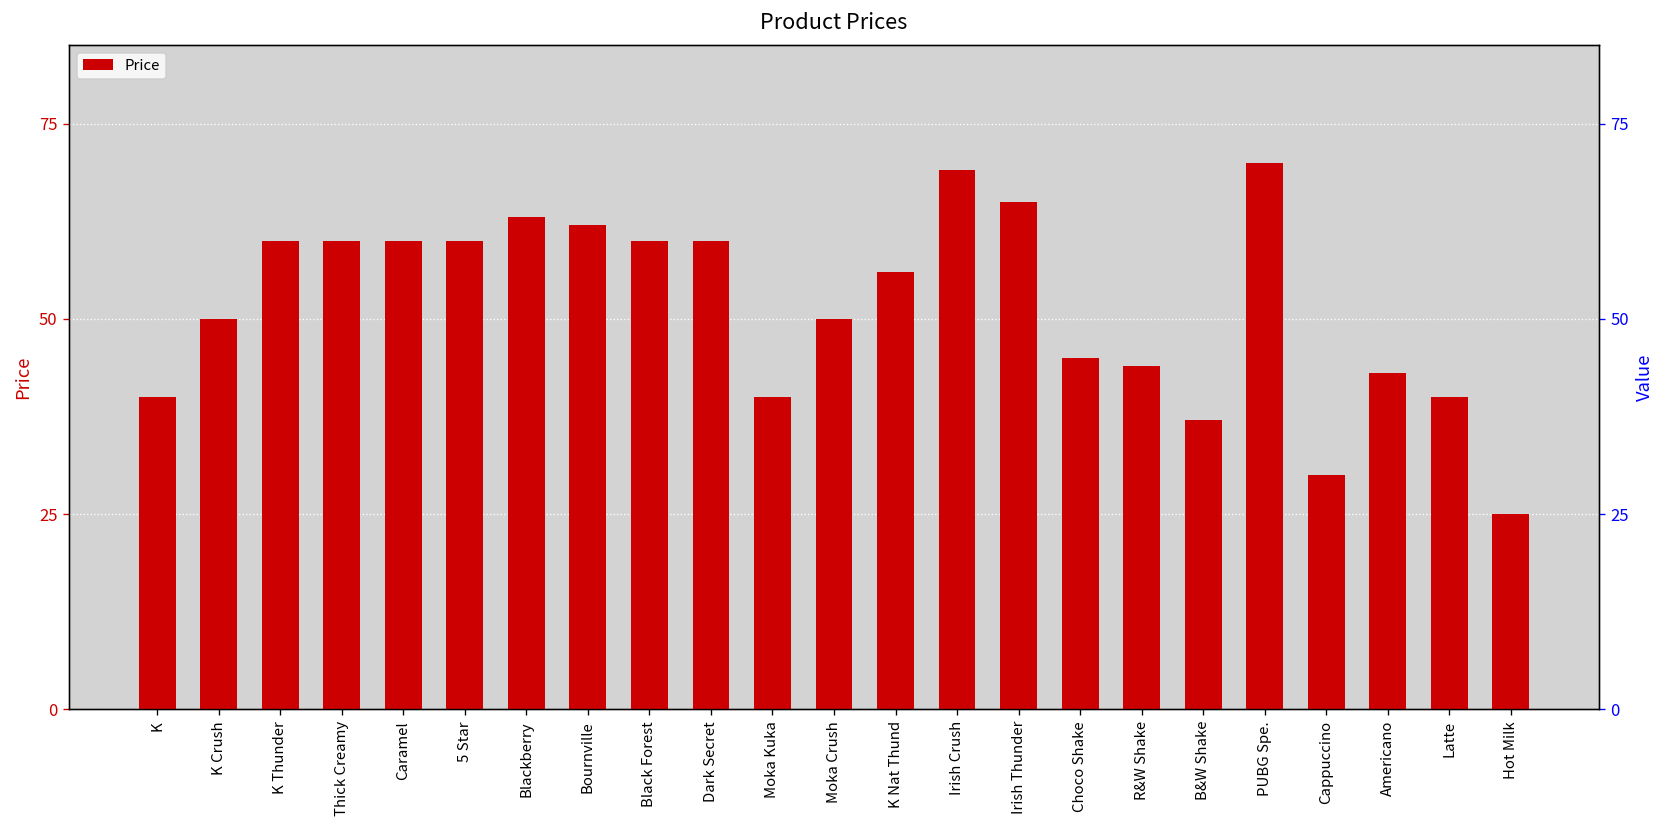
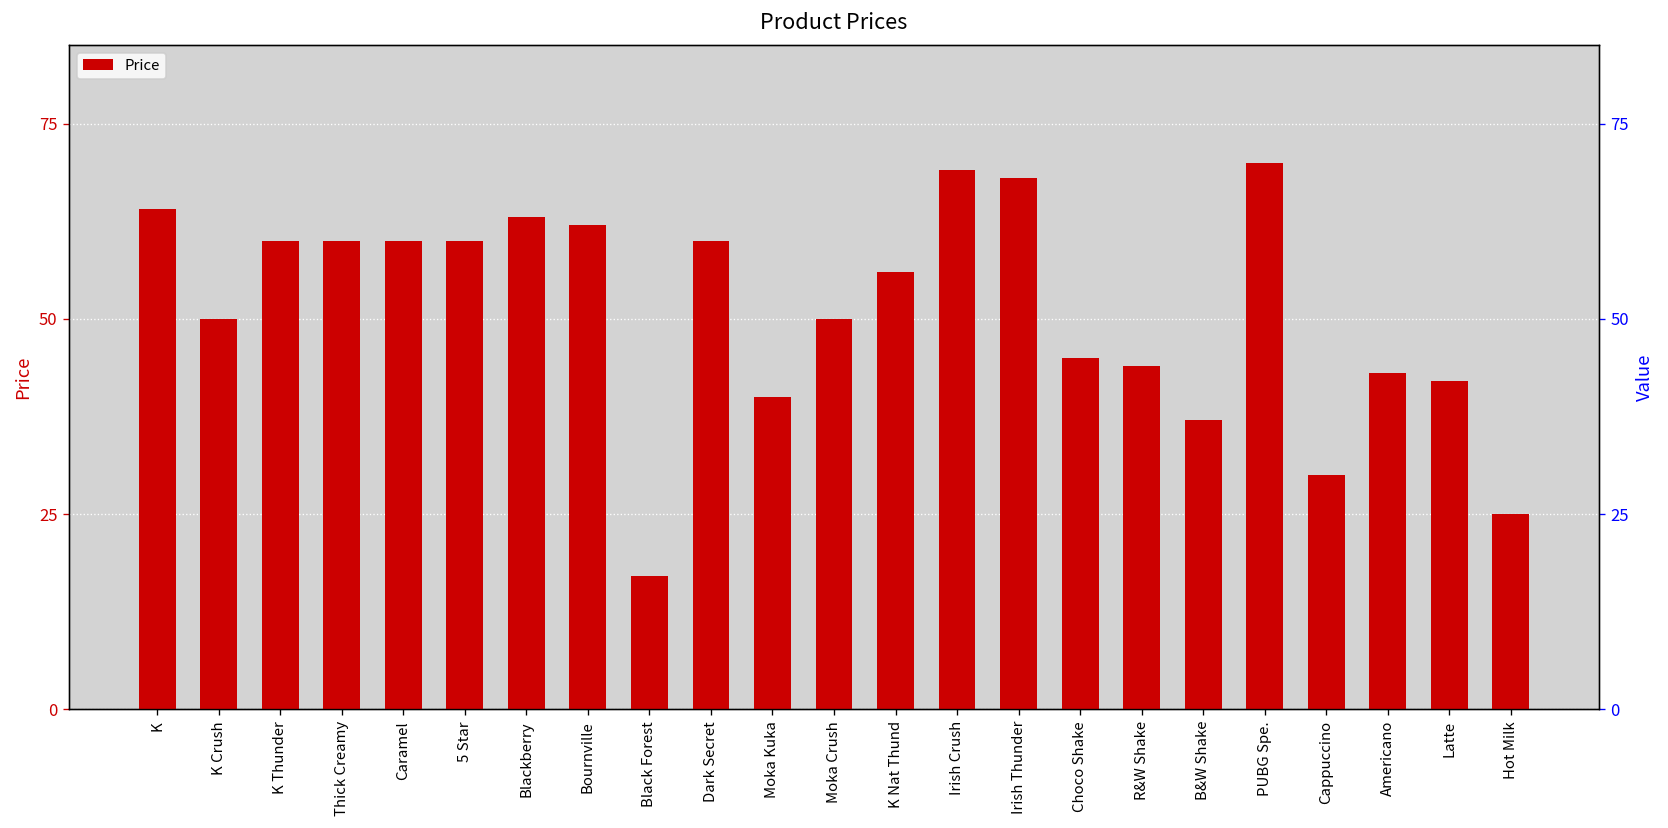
  {
-   "K": 40,
+   "K": 64,
    "K Crush": 50,
    "K Thunder": 60,
    "Thick Creamy": 60,
    "Caramel": 60,
    "5 Star": 60,
    "Blackberry": 63,
    "Bournville": 62,
-   "Black Forest": 60,
+   "Black Forest": 17,
    "Dark Secret": 60,
    "Moka Kuka": 40,
    "Moka Crush": 50,
    "K Nat Thund": 56,
    "Irish Crush": 69,
-   "Irish Thunder": 65,
+   "Irish Thunder": 68,
    "Choco Shake": 45,
    "R&W Shake": 44,
    "B&W Shake": 37,
    "PUBG Spe.": 70,
    "Cappuccino": 30,
    "Americano": 43,
-   "Latte": 40,
+   "Latte": 42,
    "Hot Milk": 25
  }
